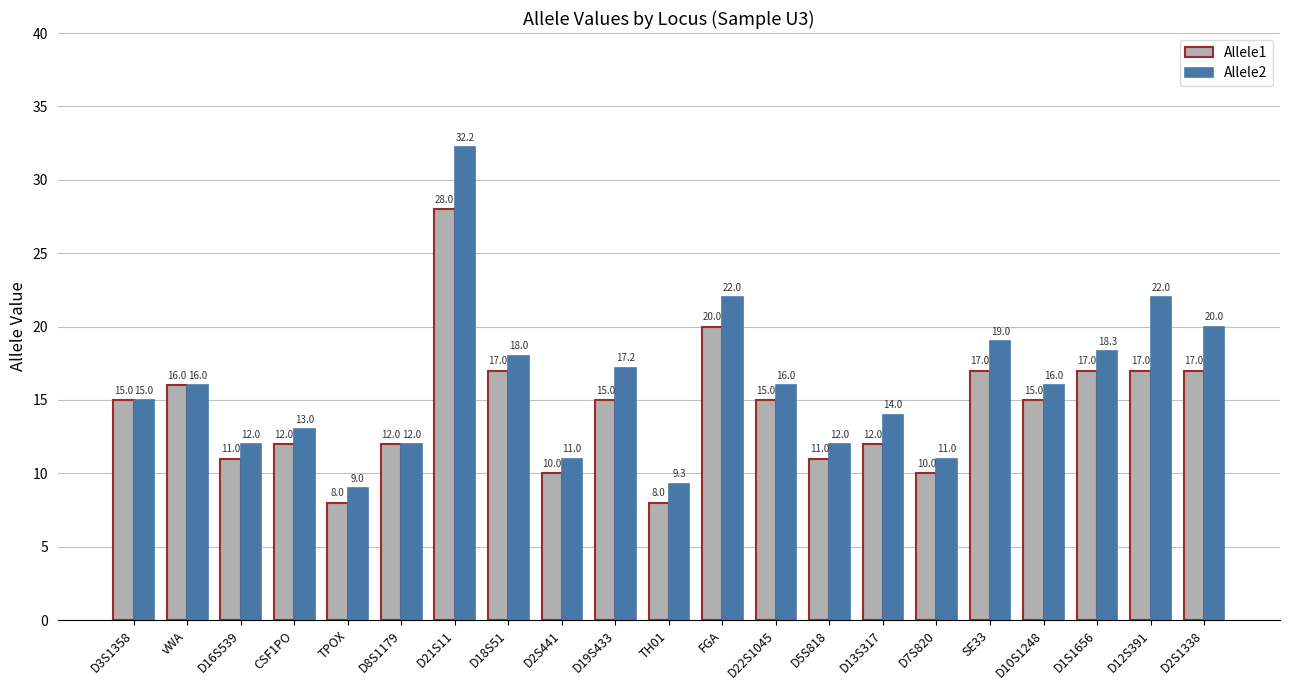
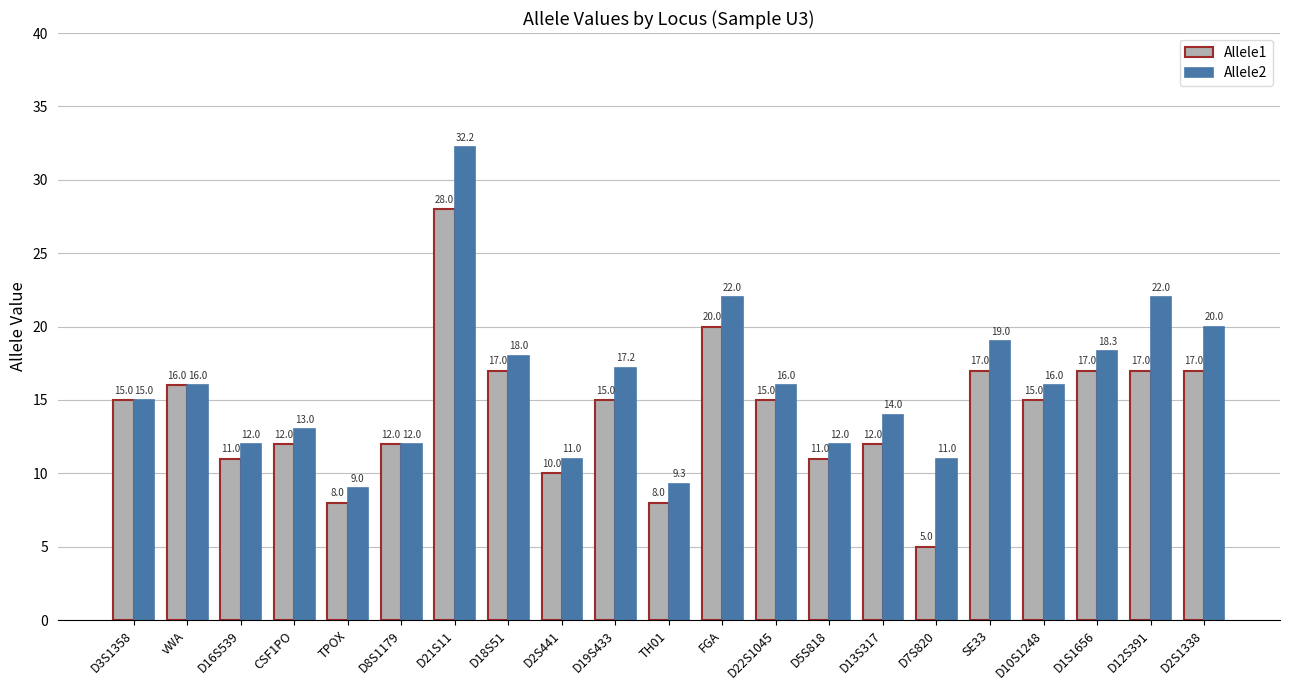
  {
    "Allele1": {
      "D3S1358": 15.0,
      "vWA": 16.0,
      "D16S539": 11.0,
      "CSF1PO": 12.0,
      "TPOX": 8.0,
      "D8S1179": 12.0,
      "D21S11": 28.0,
      "D18S51": 17.0,
      "D2S441": 10.0,
      "D19S433": 15.0,
      "TH01": 8.0,
      "FGA": 20.0,
      "D22S1045": 15.0,
      "D5S818": 11.0,
      "D13S317": 12.0,
-     "D7S820": 10.0,
+     "D7S820": 5.0,
      "SE33": 17.0,
      "D10S1248": 15.0,
      "D1S1656": 17.0,
      "D12S391": 17.0,
      "D2S1338": 17.0
    },
    "Allele2": {
      "D3S1358": 15.0,
      "vWA": 16.0,
      "D16S539": 12.0,
      "CSF1PO": 13.0,
      "TPOX": 9.0,
      "D8S1179": 12.0,
      "D21S11": 32.2,
      "D18S51": 18.0,
      "D2S441": 11.0,
      "D19S433": 17.2,
      "TH01": 9.3,
      "FGA": 22.0,
      "D22S1045": 16.0,
      "D5S818": 12.0,
      "D13S317": 14.0,
      "D7S820": 11.0,
      "SE33": 19.0,
      "D10S1248": 16.0,
      "D1S1656": 18.3,
      "D12S391": 22.0,
      "D2S1338": 20.0
    }
  }
